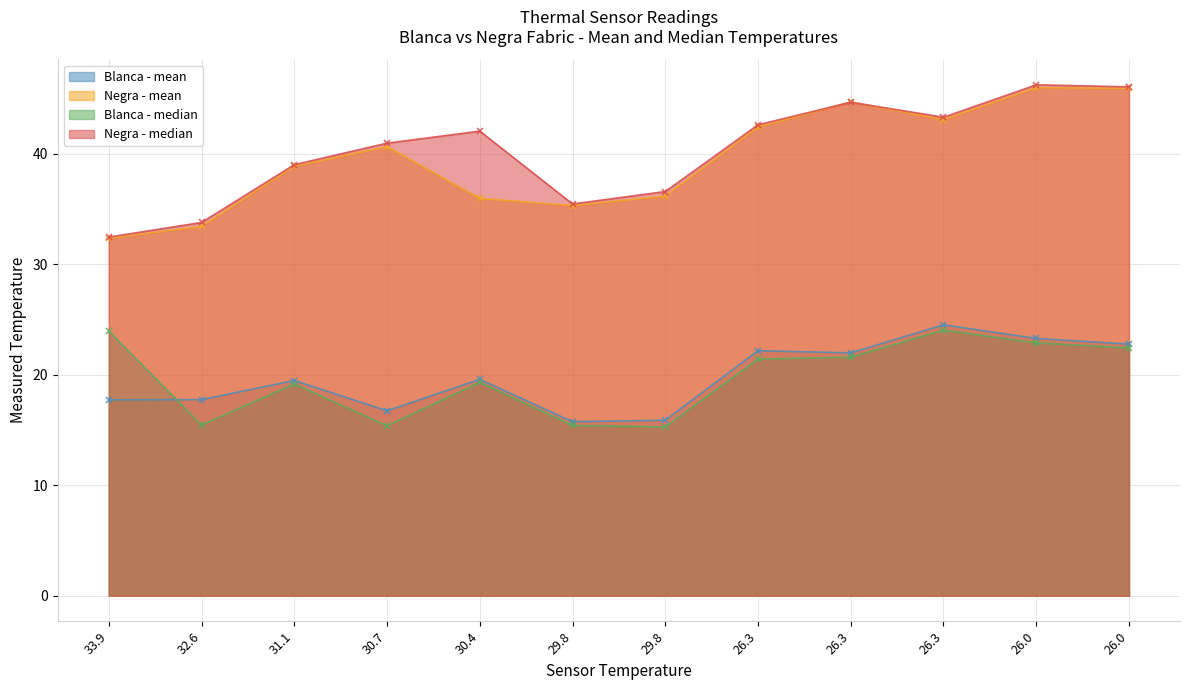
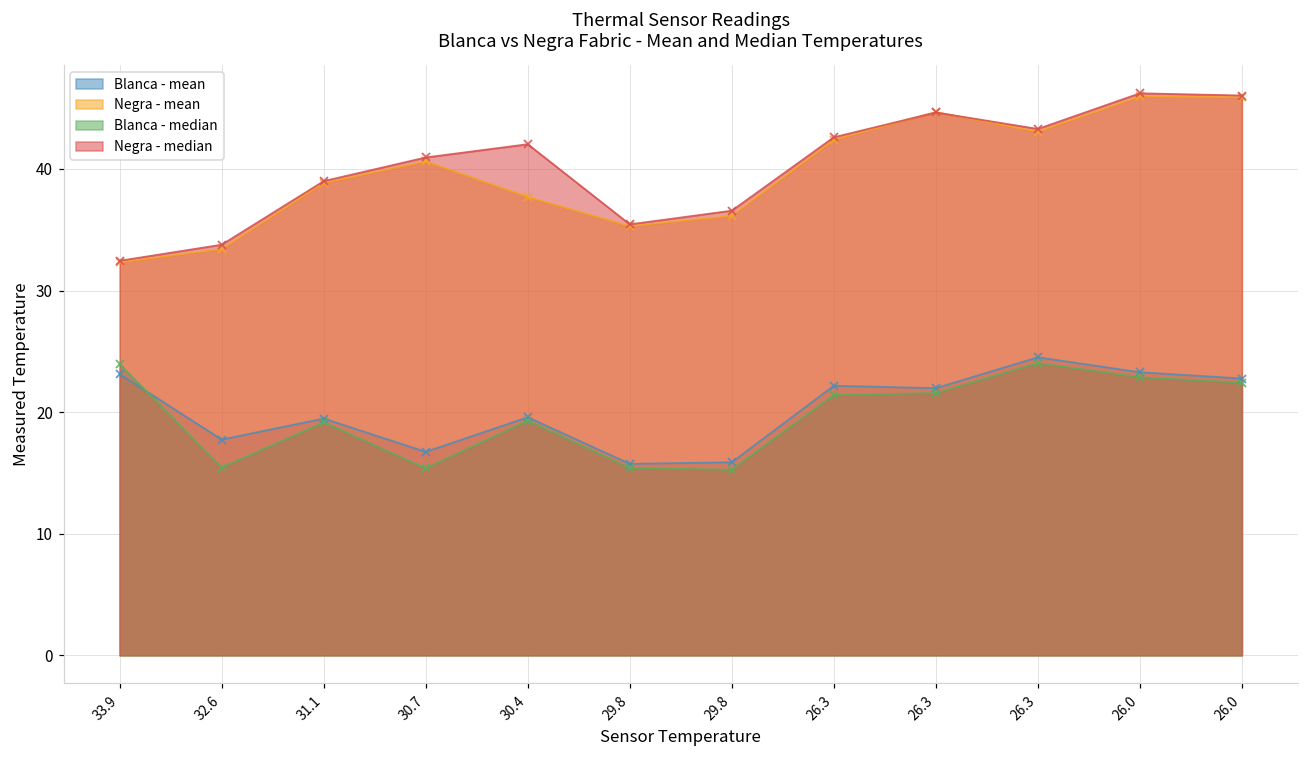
  {
    "Blanca - mean": {
-     "33.9": 17.7,
+     "33.9": 23.1,
      "32.6": 17.7,
      "31.1": 19.5,
      "30.7": 16.7,
      "30.4": 19.6
    },
    "Negra - mean": {
      "32.6": 33.4,
      "30.7": 40.6,
-     "30.4": 35.9
+     "30.4": 37.7
    },
    "Blanca - median": {
      "33.9": 23.9,
      "32.6": 15.4,
      "31.1": 19.2,
      "30.7": 15.4,
      "30.4": 19.3
    },
    "Negra - median": {
      "32.6": 33.8,
      "30.7": 40.9,
      "30.4": 42.0
    }
  }
